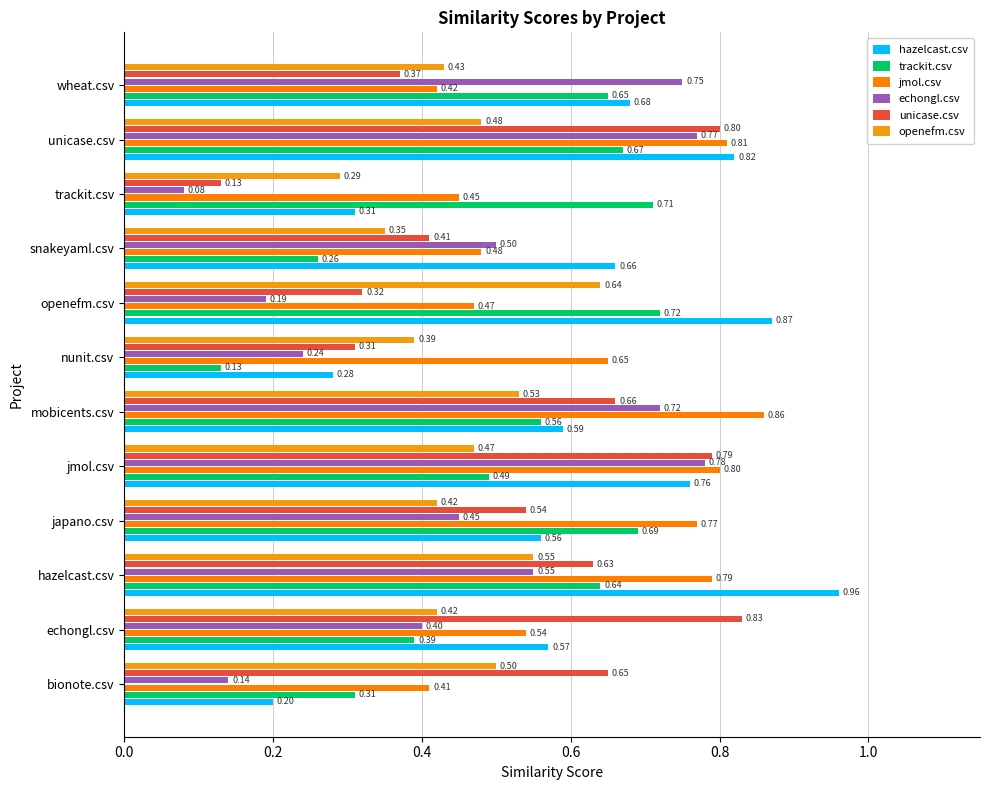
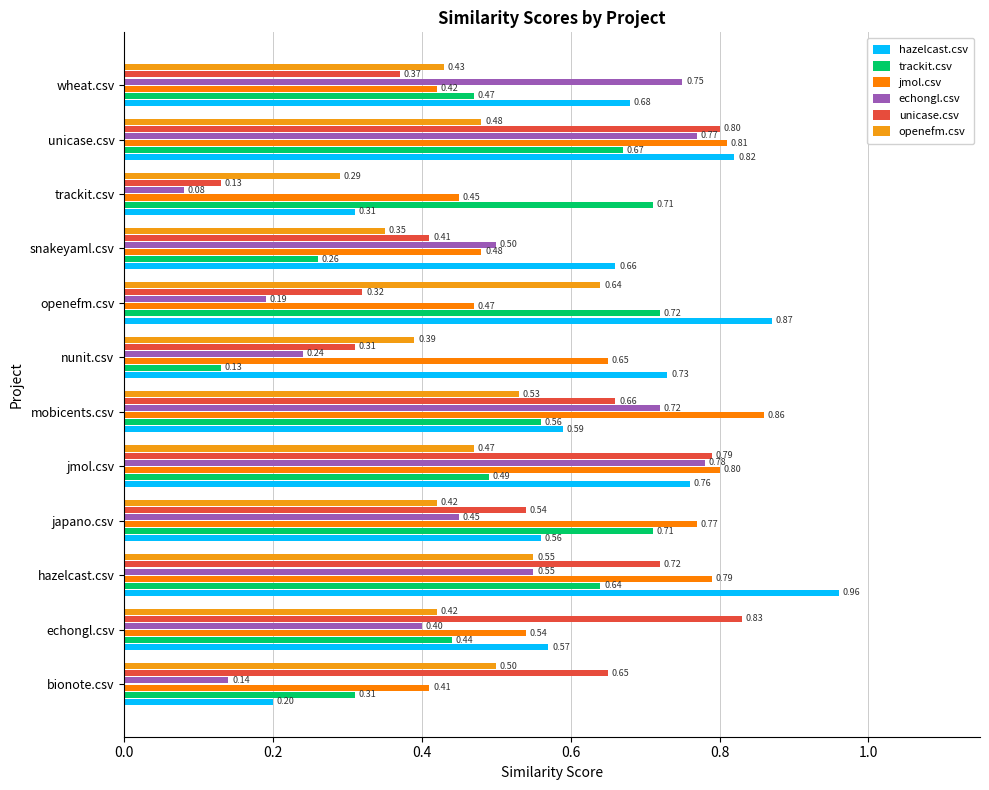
  {
    "hazelcast.csv": {
      "wheat.csv": 0.68,
      "unicase.csv": 0.82,
      "trackit.csv": 0.31,
      "snakeyaml.csv": 0.66,
      "openefm.csv": 0.87,
-     "nunit.csv": 0.28,
+     "nunit.csv": 0.73,
      "mobicents.csv": 0.59,
      "jmol.csv": 0.76,
      "japano.csv": 0.56,
      "hazelcast.csv": 0.96,
      "echongl.csv": 0.57,
      "bionote.csv": 0.20
    },
    "trackit.csv": {
-     "wheat.csv": 0.65,
+     "wheat.csv": 0.47,
      "unicase.csv": 0.67,
      "trackit.csv": 0.71,
      "snakeyaml.csv": 0.26,
      "openefm.csv": 0.72,
      "nunit.csv": 0.13,
      "mobicents.csv": 0.56,
      "jmol.csv": 0.49,
-     "japano.csv": 0.69,
+     "japano.csv": 0.71,
      "hazelcast.csv": 0.64,
-     "echongl.csv": 0.39,
+     "echongl.csv": 0.44,
      "bionote.csv": 0.31
    },
    "echongl.csv": {
      "wheat.csv": 0.75,
      "unicase.csv": 0.77,
      "trackit.csv": 0.08,
      "snakeyaml.csv": 0.50,
      "openefm.csv": 0.19,
      "nunit.csv": 0.24,
      "mobicents.csv": 0.72,
      "jmol.csv": 0.78,
      "japano.csv": 0.45,
      "hazelcast.csv": 0.55,
      "echongl.csv": 0.40,
      "bionote.csv": 0.14
    },
    "unicase.csv": {
      "wheat.csv": 0.37,
      "unicase.csv": 0.80,
      "trackit.csv": 0.13,
      "snakeyaml.csv": 0.41,
      "openefm.csv": 0.32,
      "nunit.csv": 0.31,
      "mobicents.csv": 0.66,
      "jmol.csv": 0.79,
      "japano.csv": 0.54,
-     "hazelcast.csv": 0.63,
+     "hazelcast.csv": 0.72,
      "echongl.csv": 0.83,
      "bionote.csv": 0.65
    }
  }
